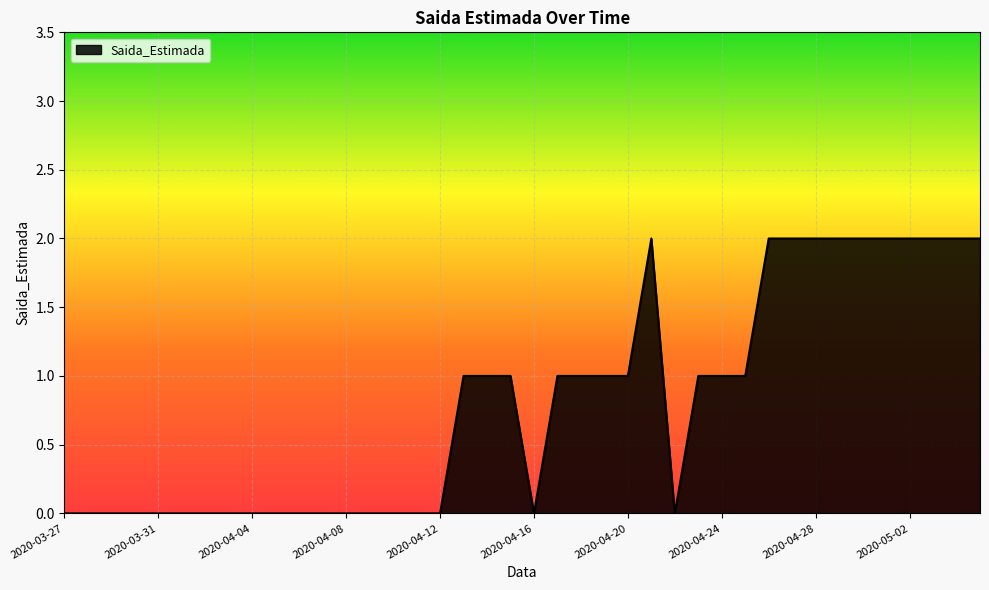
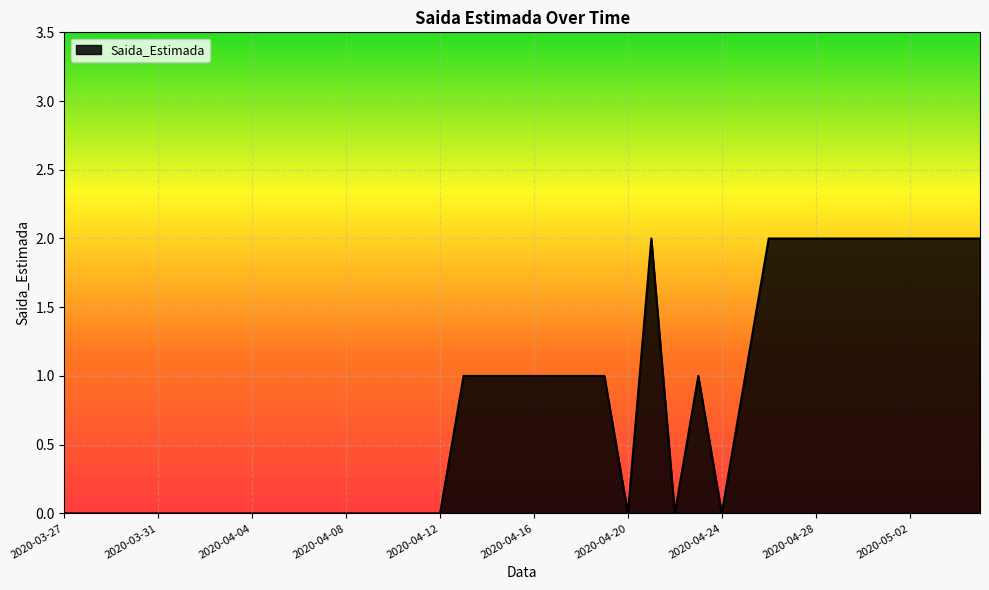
  {
    "2020-03-27": 0,
    "2020-03-31": 0,
    "2020-04-04": 0,
    "2020-04-08": 0,
    "2020-04-12": 0,
-   "2020-04-16": 0,
-   "2020-04-20": 1,
-   "2020-04-24": 1,
+   "2020-04-16": 1,
+   "2020-04-20": 0,
+   "2020-04-24": 0,
    "2020-04-28": 2,
    "2020-05-02": 2
  }
